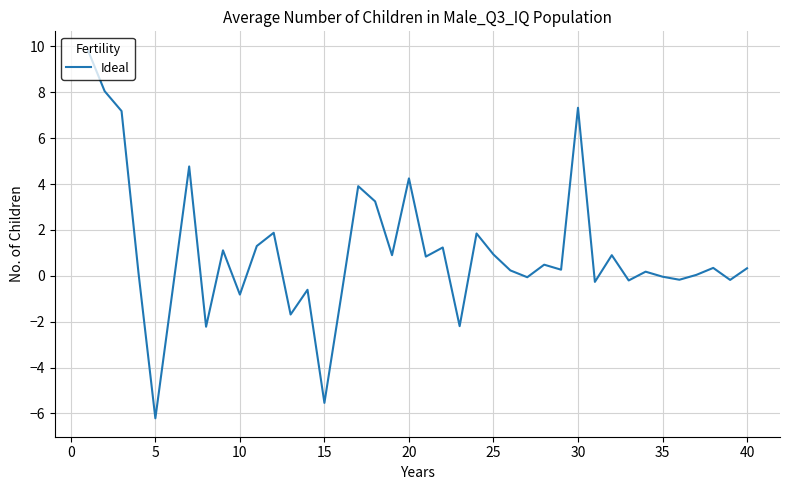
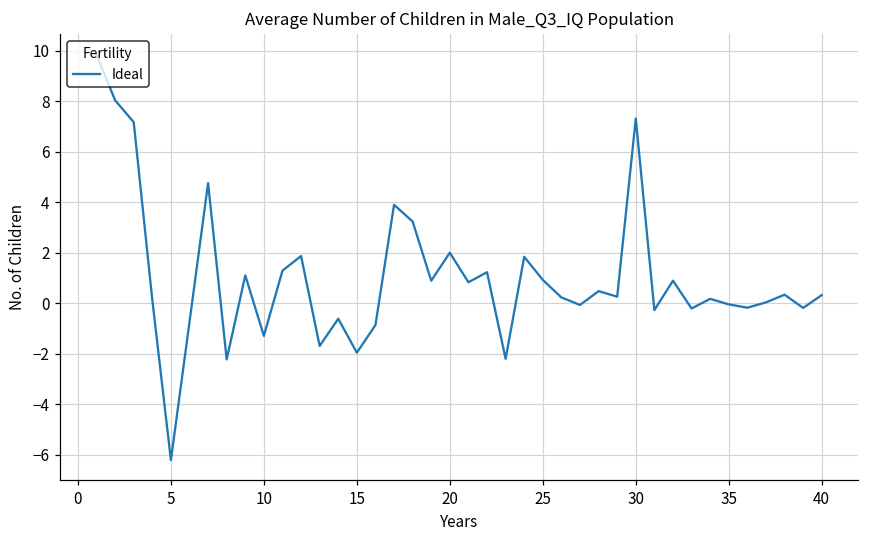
  {
    "5": -6.2,
-   "10": -0.8,
-   "15": -5.5,
-   "20": 4.2,
+   "10": -1.3,
+   "15": -2.0,
+   "20": 2.0,
    "25": 0.9,
    "30": 7.3,
    "35": 0.0,
    "40": 0.3
  }
